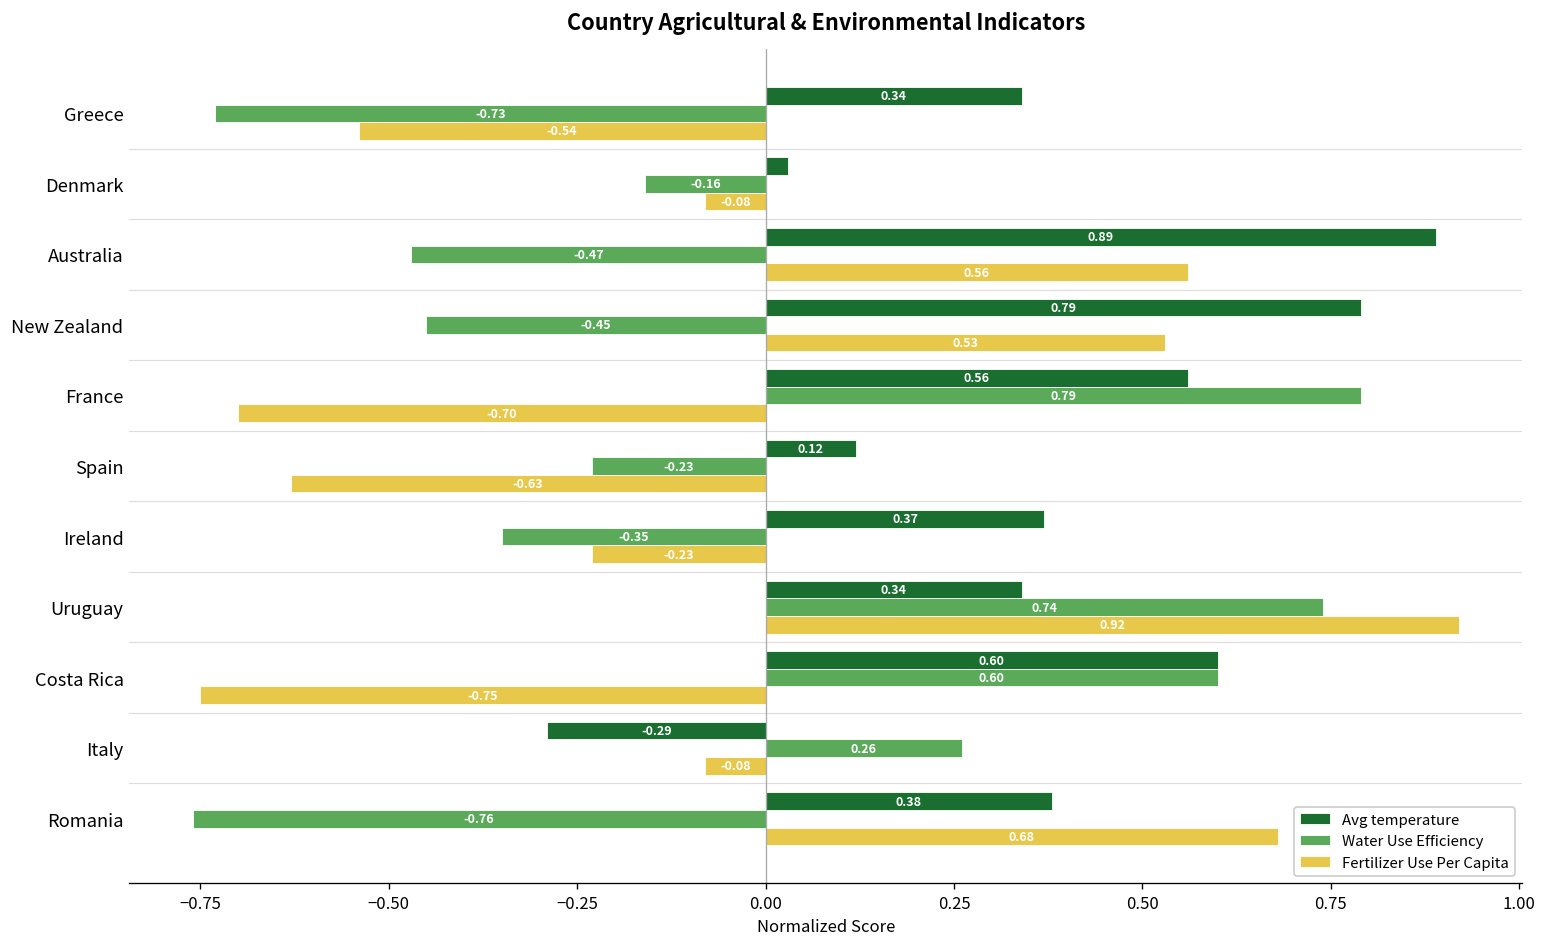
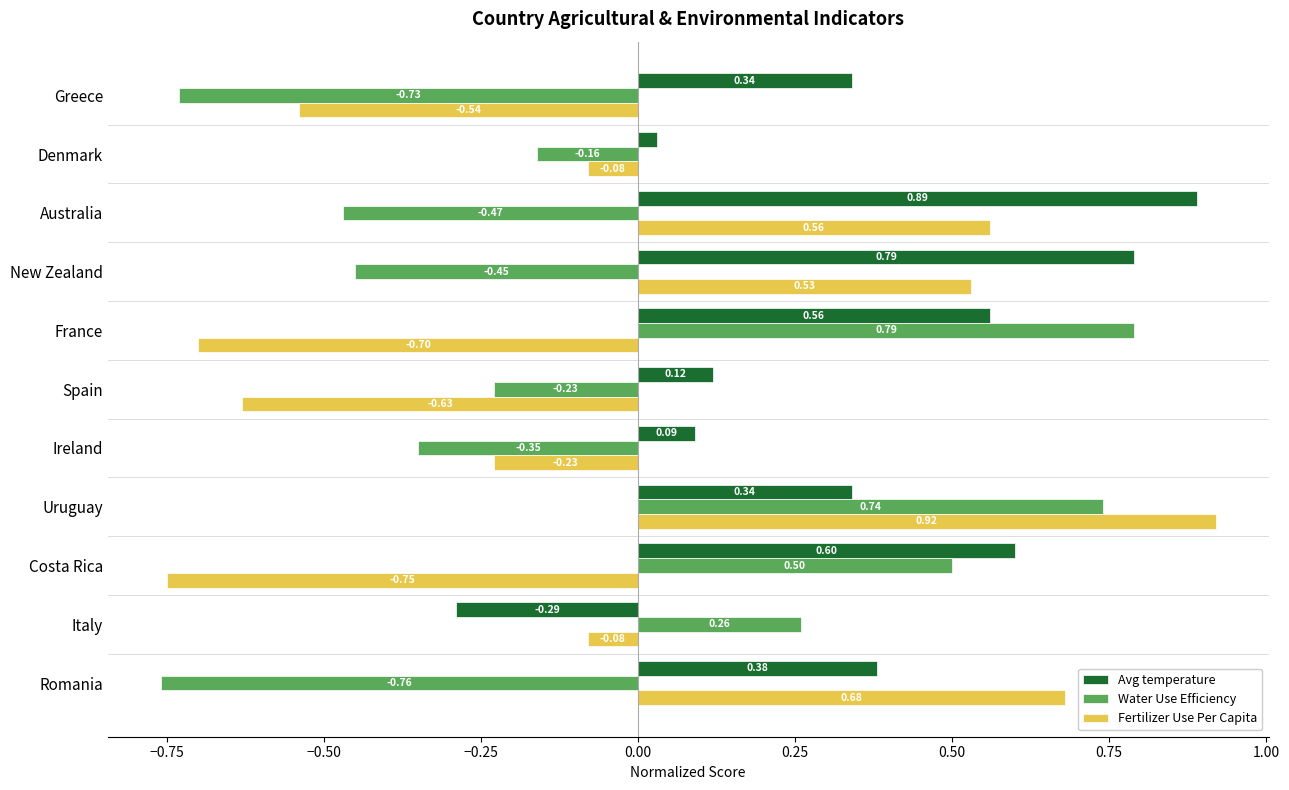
  {
    "Avg temperature": {
      "Greece": 0.34,
      "Australia": 0.89,
      "New Zealand": 0.79,
      "France": 0.56,
      "Spain": 0.12,
-     "Ireland": 0.37,
+     "Ireland": 0.09,
      "Uruguay": 0.34,
      "Costa Rica": 0.60,
      "Italy": -0.29,
      "Romania": 0.38
    },
    "Water Use Efficiency": {
      "Greece": -0.73,
      "Denmark": -0.16,
      "Australia": -0.47,
      "New Zealand": -0.45,
      "France": 0.79,
      "Spain": -0.23,
      "Ireland": -0.35,
      "Uruguay": 0.74,
-     "Costa Rica": 0.60,
+     "Costa Rica": 0.50,
      "Italy": 0.26,
      "Romania": -0.76
    },
    "Fertilizer Use Per Capita": {
      "Greece": -0.54,
      "Denmark": -0.08,
      "Australia": 0.56,
      "New Zealand": 0.53,
      "France": -0.70,
      "Spain": -0.63,
      "Ireland": -0.23,
      "Uruguay": 0.92,
      "Costa Rica": -0.75,
      "Italy": -0.08,
      "Romania": 0.68
    }
  }
